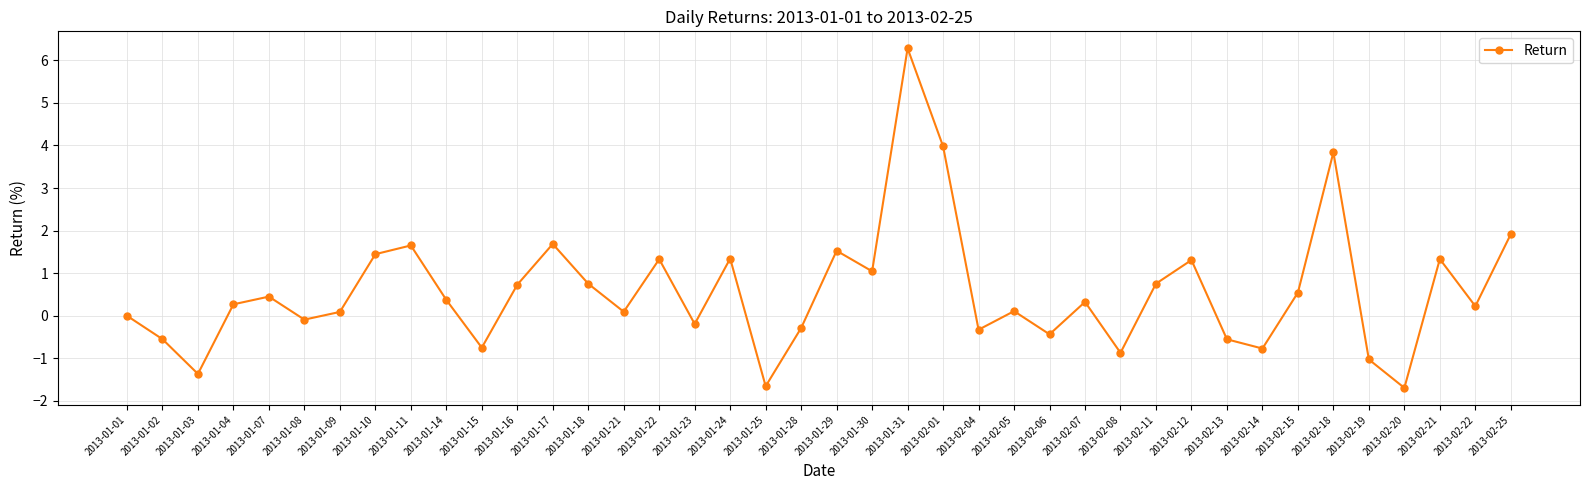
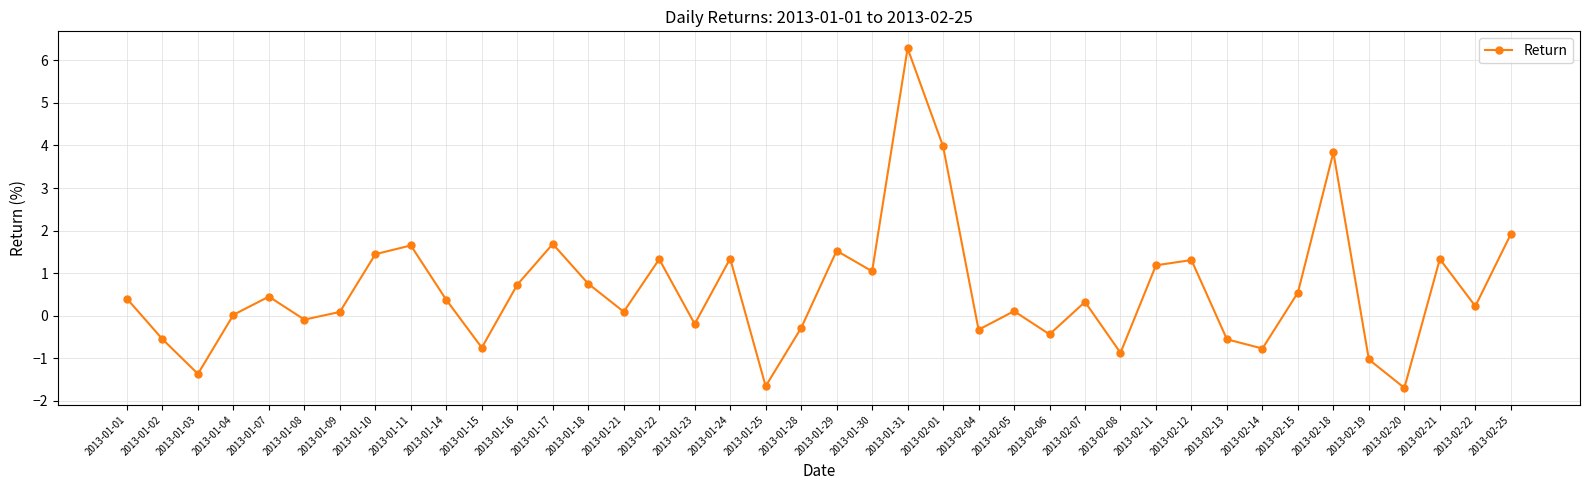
  {
-   "2013-01-01": 0.0,
+   "2013-01-01": 0.4,
    "2013-01-02": -0.5,
    "2013-01-03": -1.4,
-   "2013-01-04": 0.3,
+   "2013-01-04": 0.0,
    "2013-01-07": 0.5,
    "2013-01-08": -0.1,
    "2013-01-09": 0.1,
    "2013-01-10": 1.4,
    "2013-01-11": 1.7,
    "2013-01-14": 0.4,
    "2013-01-15": -0.7,
    "2013-01-16": 0.7,
    "2013-01-17": 1.7,
    "2013-01-18": 0.8,
    "2013-01-21": 0.1,
    "2013-01-22": 1.3,
    "2013-01-23": -0.2,
    "2013-01-24": 1.3,
    "2013-01-25": -1.7,
    "2013-01-28": -0.3,
    "2013-01-29": 1.5,
    "2013-01-30": 1.0,
    "2013-01-31": 6.3,
    "2013-02-01": 4.0,
    "2013-02-04": -0.3,
    "2013-02-05": 0.1,
    "2013-02-06": -0.4,
    "2013-02-07": 0.3,
    "2013-02-08": -0.9,
-   "2013-02-11": 0.8,
+   "2013-02-11": 1.2,
    "2013-02-12": 1.3,
    "2013-02-13": -0.6,
    "2013-02-14": -0.8,
    "2013-02-15": 0.5,
    "2013-02-18": 3.8,
    "2013-02-19": -1.0,
    "2013-02-20": -1.7,
    "2013-02-21": 1.3,
    "2013-02-22": 0.2,
    "2013-02-25": 1.9
  }
